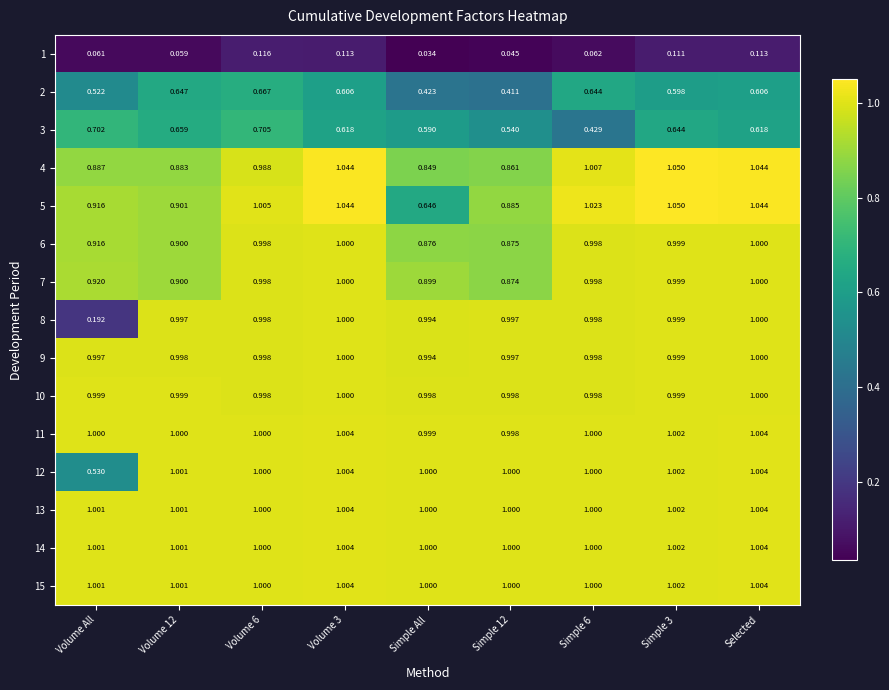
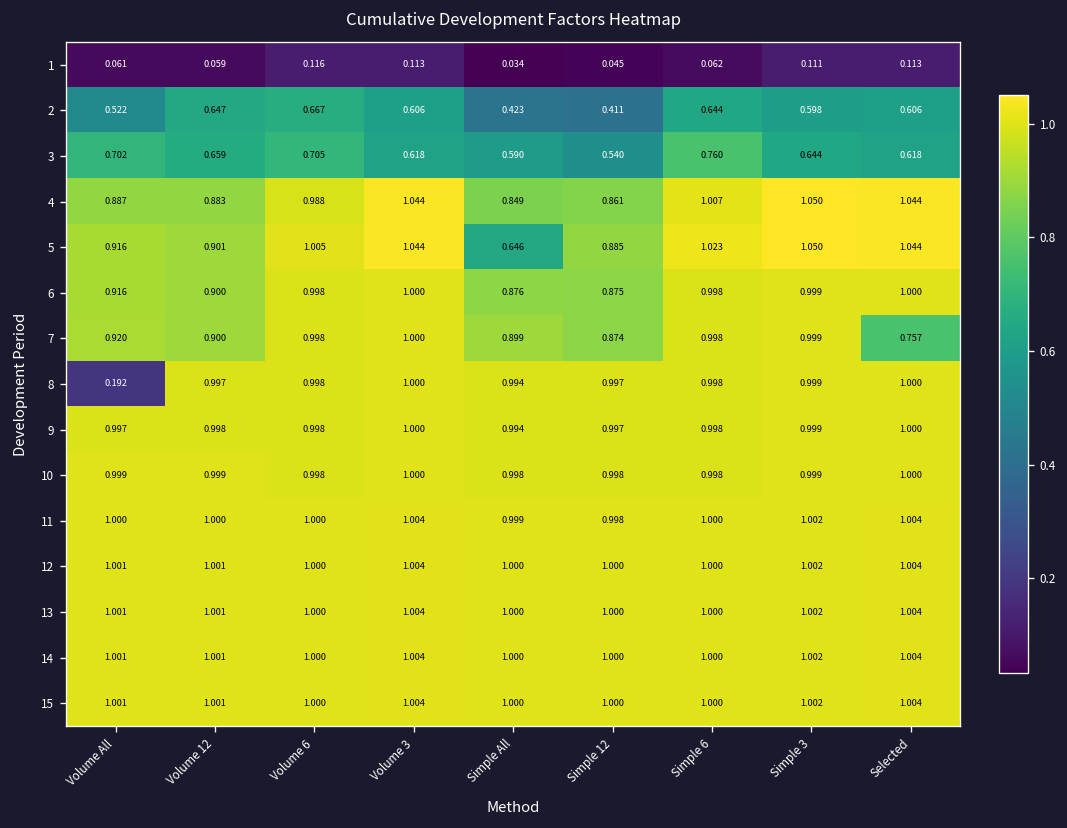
  {
    "1": {
      "Volume All": 0.061,
      "Volume 12": 0.059,
      "Volume 6": 0.116,
      "Volume 3": 0.113,
      "Simple All": 0.034,
      "Simple 12": 0.045,
      "Simple 6": 0.062,
      "Simple 3": 0.111,
      "Selected": 0.113
    },
    "2": {
      "Volume All": 0.522,
      "Volume 12": 0.647,
      "Volume 6": 0.667,
      "Volume 3": 0.606,
      "Simple All": 0.423,
      "Simple 12": 0.411,
      "Simple 6": 0.644,
      "Simple 3": 0.598,
      "Selected": 0.606
    },
    "3": {
      "Volume All": 0.702,
      "Volume 12": 0.659,
      "Volume 6": 0.705,
      "Volume 3": 0.618,
      "Simple All": 0.590,
      "Simple 12": 0.540,
-     "Simple 6": 0.429,
+     "Simple 6": 0.760,
      "Simple 3": 0.644,
      "Selected": 0.618
    },
    "4": {
      "Volume All": 0.887,
      "Volume 12": 0.883,
      "Volume 6": 0.988,
      "Volume 3": 1.044,
      "Simple All": 0.849,
      "Simple 12": 0.861,
      "Simple 6": 1.007,
      "Simple 3": 1.050,
      "Selected": 1.044
    },
    "5": {
      "Volume All": 0.916,
      "Volume 12": 0.901,
      "Volume 6": 1.005,
      "Volume 3": 1.044,
      "Simple All": 0.646,
      "Simple 12": 0.885,
      "Simple 6": 1.023,
      "Simple 3": 1.050,
      "Selected": 1.044
    },
    "6": {
      "Volume All": 0.916,
      "Volume 12": 0.900,
      "Volume 6": 0.998,
      "Volume 3": 1.000,
      "Simple All": 0.876,
      "Simple 12": 0.875,
      "Simple 6": 0.998,
      "Simple 3": 0.999,
      "Selected": 1.000
    },
    "7": {
      "Volume All": 0.920,
      "Volume 12": 0.900,
      "Volume 6": 0.998,
      "Volume 3": 1.000,
      "Simple All": 0.899,
      "Simple 12": 0.874,
      "Simple 6": 0.998,
      "Simple 3": 0.999,
-     "Selected": 1.000
+     "Selected": 0.757
    },
    "8": {
      "Volume All": 0.192,
      "Volume 12": 0.997,
      "Volume 6": 0.998,
      "Volume 3": 1.000,
      "Simple All": 0.994,
      "Simple 12": 0.997,
      "Simple 6": 0.998,
      "Simple 3": 0.999,
      "Selected": 1.000
    },
    "9": {
      "Volume All": 0.997,
      "Volume 12": 0.998,
      "Volume 6": 0.998,
      "Volume 3": 1.000,
      "Simple All": 0.994,
      "Simple 12": 0.997,
      "Simple 6": 0.998,
      "Simple 3": 0.999,
      "Selected": 1.000
    },
    "10": {
      "Volume All": 0.999,
      "Volume 12": 0.999,
      "Volume 6": 0.998,
      "Volume 3": 1.000,
      "Simple All": 0.998,
      "Simple 12": 0.998,
      "Simple 6": 0.998,
      "Simple 3": 0.999,
      "Selected": 1.000
    },
    "11": {
      "Volume All": 1.000,
      "Volume 12": 1.000,
      "Volume 6": 1.000,
      "Volume 3": 1.004,
      "Simple All": 0.999,
      "Simple 12": 0.998,
      "Simple 6": 1.000,
      "Simple 3": 1.002,
      "Selected": 1.004
    },
    "12": {
-     "Volume All": 0.530,
+     "Volume All": 1.001,
      "Volume 12": 1.001,
      "Volume 6": 1.000,
      "Volume 3": 1.004,
      "Simple All": 1.000,
      "Simple 12": 1.000,
      "Simple 6": 1.000,
      "Simple 3": 1.002,
      "Selected": 1.004
    },
    "13": {
      "Volume All": 1.001,
      "Volume 12": 1.001,
      "Volume 6": 1.000,
      "Volume 3": 1.004,
      "Simple All": 1.000,
      "Simple 12": 1.000,
      "Simple 6": 1.000,
      "Simple 3": 1.002,
      "Selected": 1.004
    },
    "14": {
      "Volume All": 1.001,
      "Volume 12": 1.001,
      "Volume 6": 1.000,
      "Volume 3": 1.004,
      "Simple All": 1.000,
      "Simple 12": 1.000,
      "Simple 6": 1.000,
      "Simple 3": 1.002,
      "Selected": 1.004
    },
    "15": {
      "Volume All": 1.001,
      "Volume 12": 1.001,
      "Volume 6": 1.000,
      "Volume 3": 1.004,
      "Simple All": 1.000,
      "Simple 12": 1.000,
      "Simple 6": 1.000,
      "Simple 3": 1.002,
      "Selected": 1.004
    }
  }
